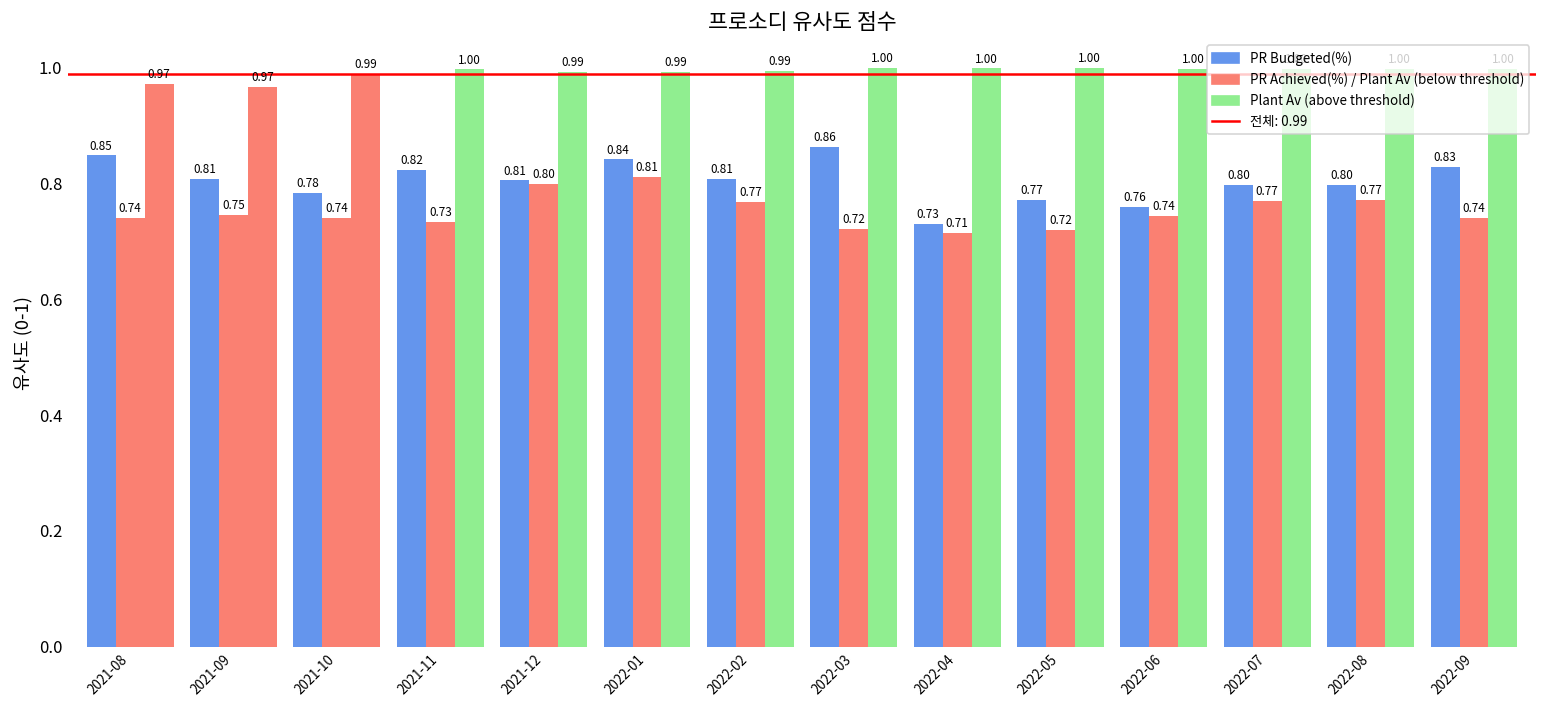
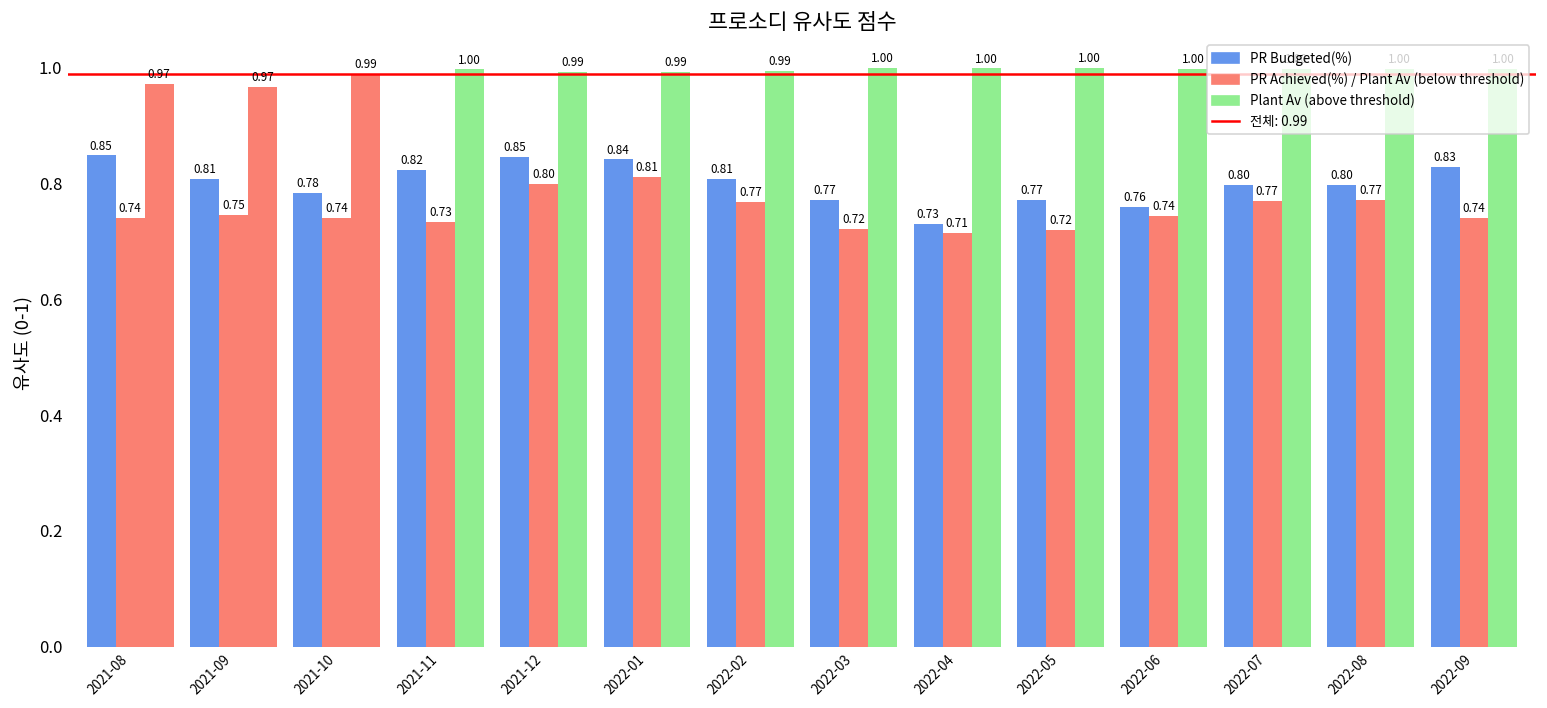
  {
    "PR Budgeted(%)": {
      "2021-08": 0.85,
      "2021-09": 0.81,
      "2021-10": 0.78,
      "2021-11": 0.82,
-     "2021-12": 0.81,
+     "2021-12": 0.85,
      "2022-01": 0.84,
      "2022-02": 0.81,
-     "2022-03": 0.86,
+     "2022-03": 0.77,
      "2022-04": 0.73,
      "2022-05": 0.77,
      "2022-06": 0.76,
      "2022-07": 0.80,
      "2022-08": 0.80,
      "2022-09": 0.83
    }
  }
